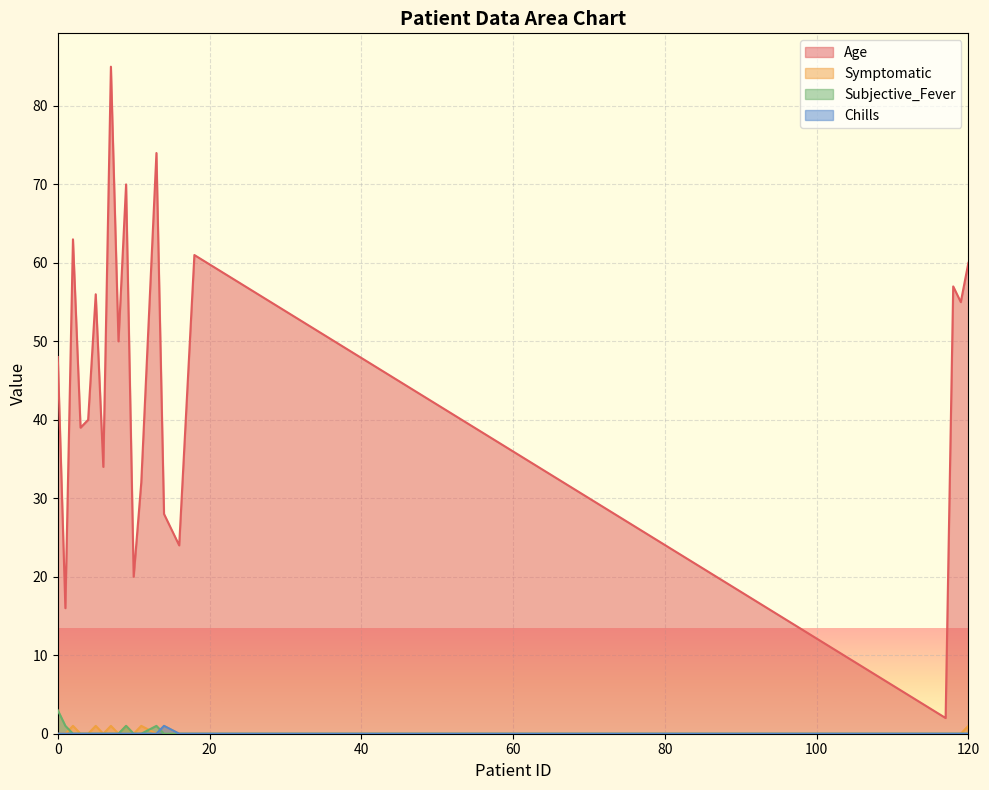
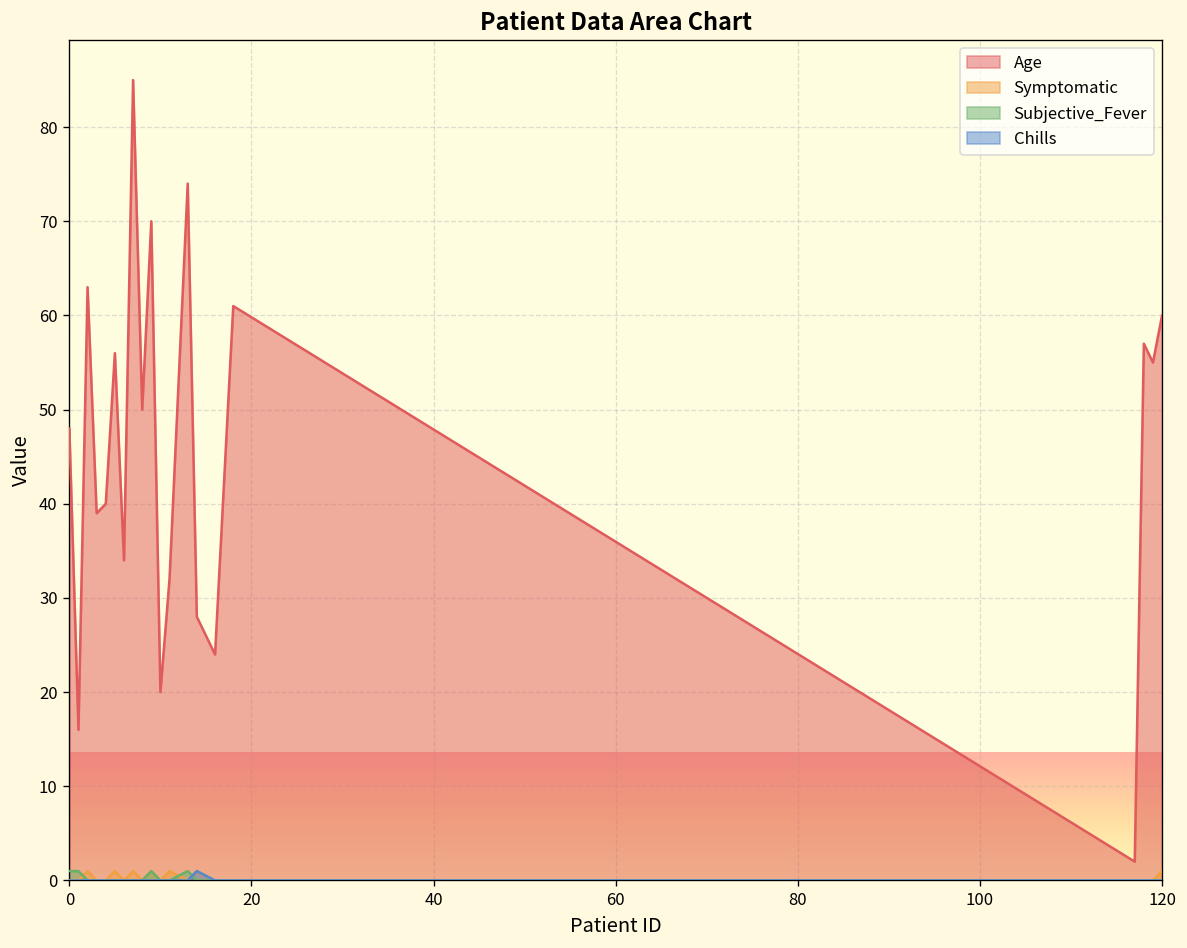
  {
    "Subjective_Fever": {
-     "0": 3
+     "0": 1
    }
  }
